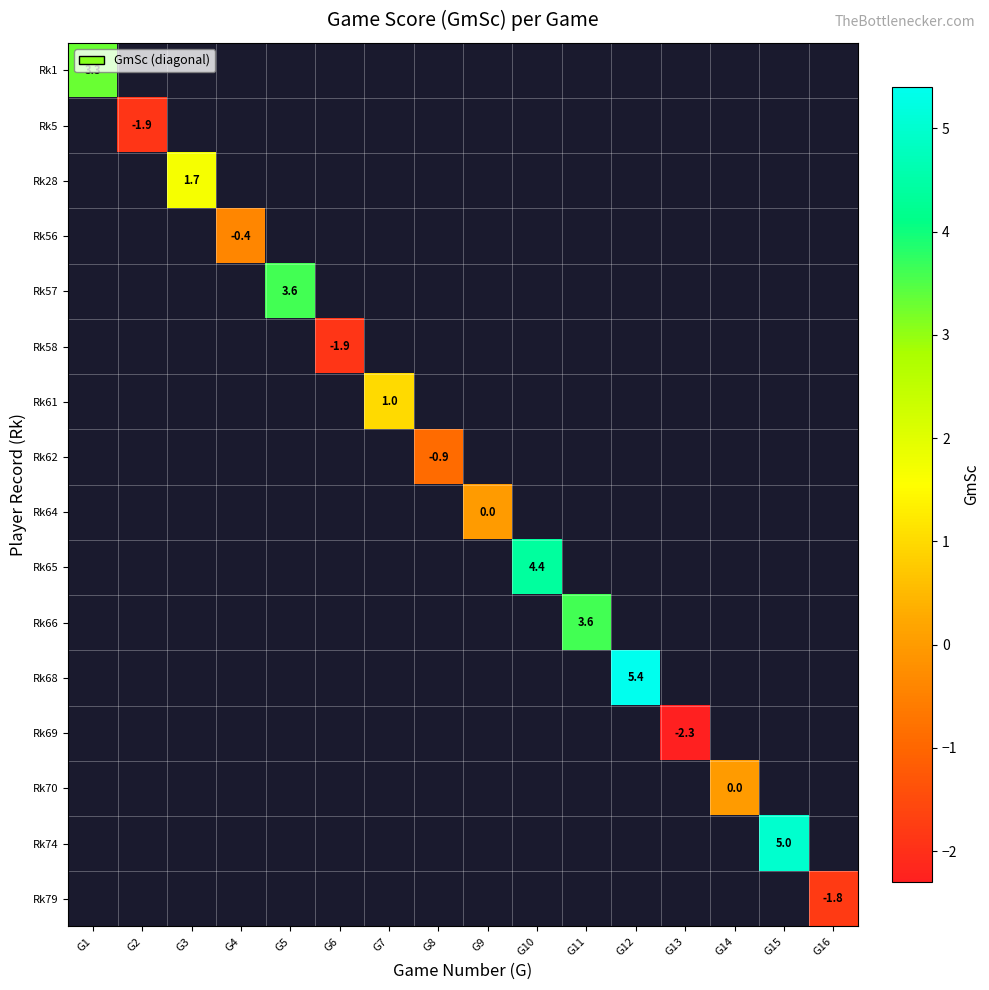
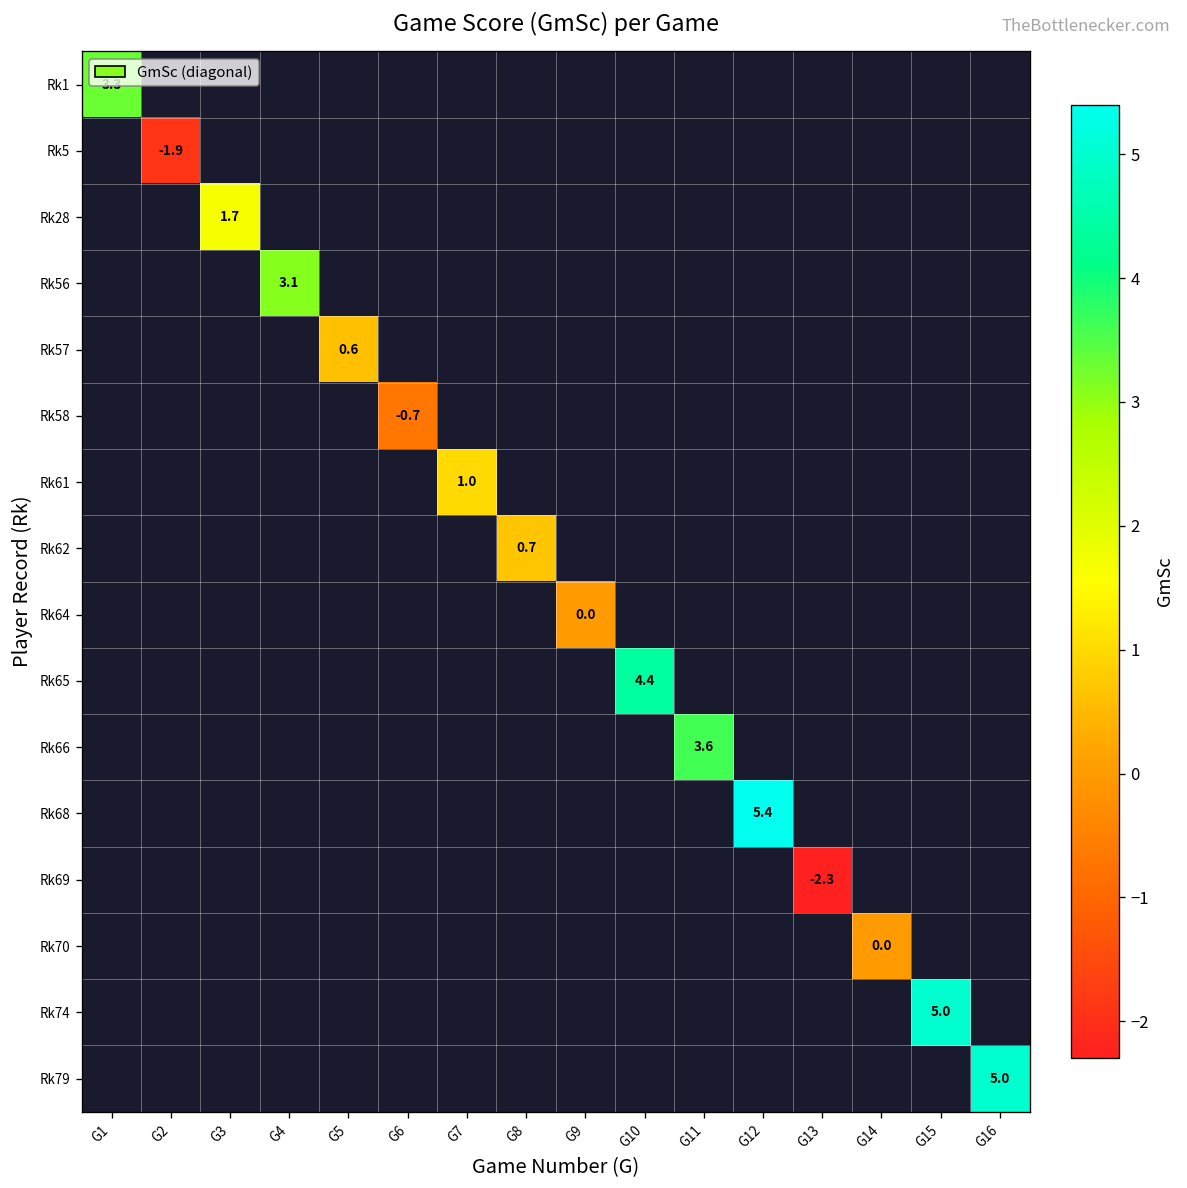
  {
    "Rk5": {
      "G2": -1.9
    },
    "Rk28": {
      "G3": 1.7
    },
    "Rk56": {
-     "G4": -0.4
+     "G4": 3.1
    },
    "Rk57": {
-     "G5": 3.6
+     "G5": 0.6
    },
    "Rk58": {
-     "G6": -1.9
+     "G6": -0.7
    },
    "Rk61": {
      "G7": 1.0
    },
    "Rk62": {
-     "G8": -0.9
+     "G8": 0.7
    },
    "Rk64": {
      "G9": 0.0
    },
    "Rk65": {
      "G10": 4.4
    },
    "Rk66": {
      "G11": 3.6
    },
    "Rk68": {
      "G12": 5.4
    },
    "Rk69": {
      "G13": -2.3
    },
    "Rk70": {
      "G14": 0.0
    },
    "Rk74": {
      "G15": 5.0
    },
    "Rk79": {
-     "G16": -1.8
+     "G16": 5.0
    }
  }
